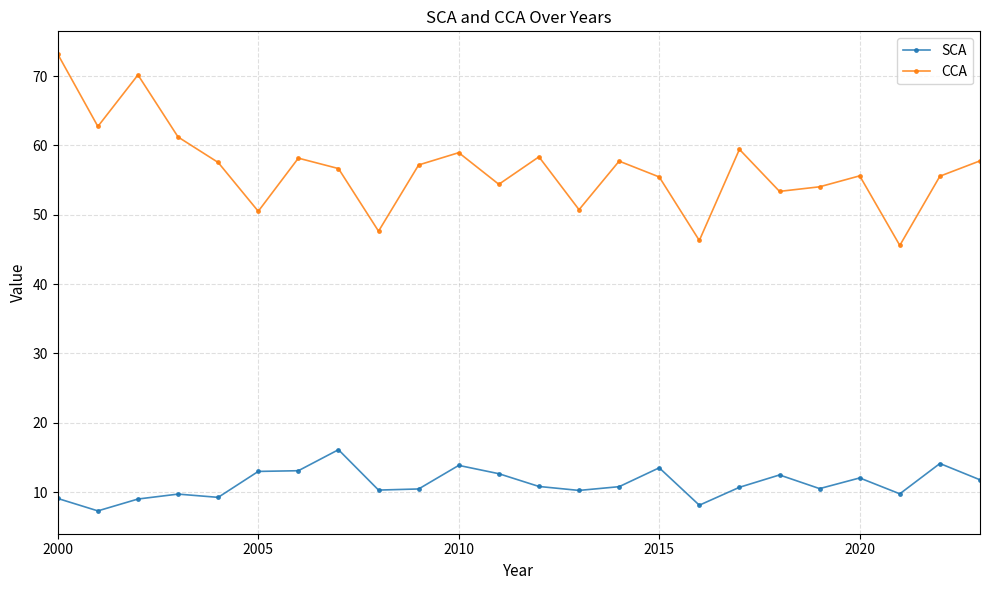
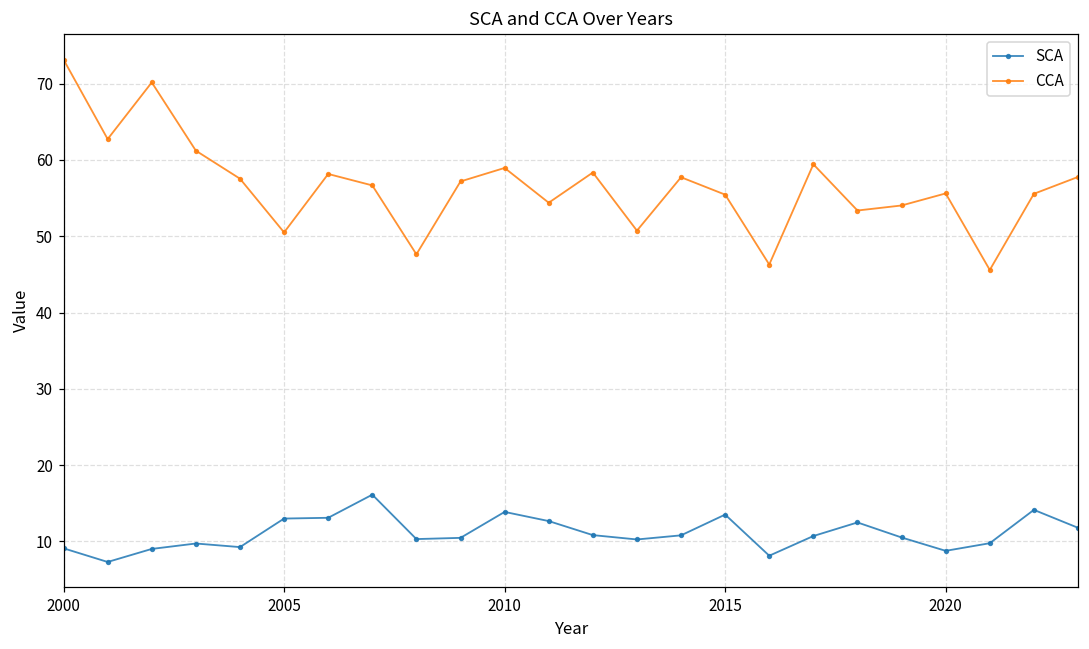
  {
    "SCA": {
      "2000": 9,
      "2005": 13,
      "2010": 14,
      "2015": 14,
-     "2020": 12
+     "2020": 9
    },
    "CCA": {
      "2000": 73,
      "2005": 51,
      "2010": 59,
      "2015": 55,
      "2020": 56
    }
  }
